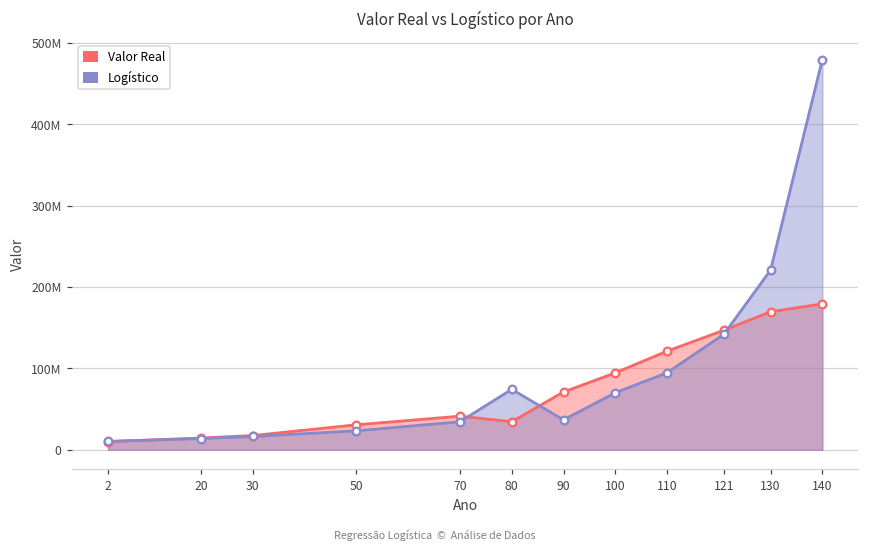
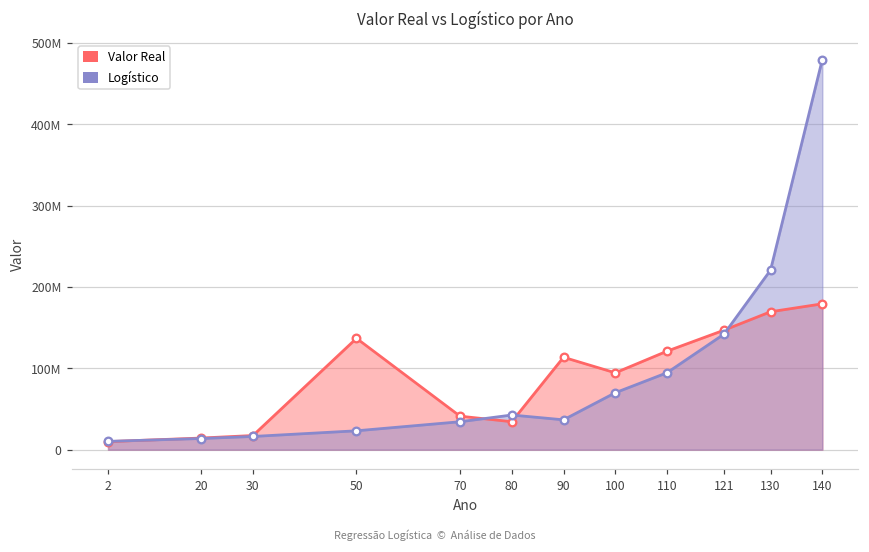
  {
    "Valor Real": {
-     "50": 30000000,
+     "50": 140000000,
      "70": 40000000,
      "80": 30000000,
-     "90": 70000000,
+     "90": 110000000,
      "100": 90000000,
      "110": 120000000,
      "121": 150000000,
      "130": 170000000,
      "140": 180000000
    },
    "Logístico": {
      "50": 20000000,
      "70": 30000000,
-     "80": 70000000,
+     "80": 40000000,
      "90": 40000000,
      "100": 70000000,
      "110": 90000000,
      "121": 140000000,
      "130": 220000000,
      "140": 480000000
    }
  }
